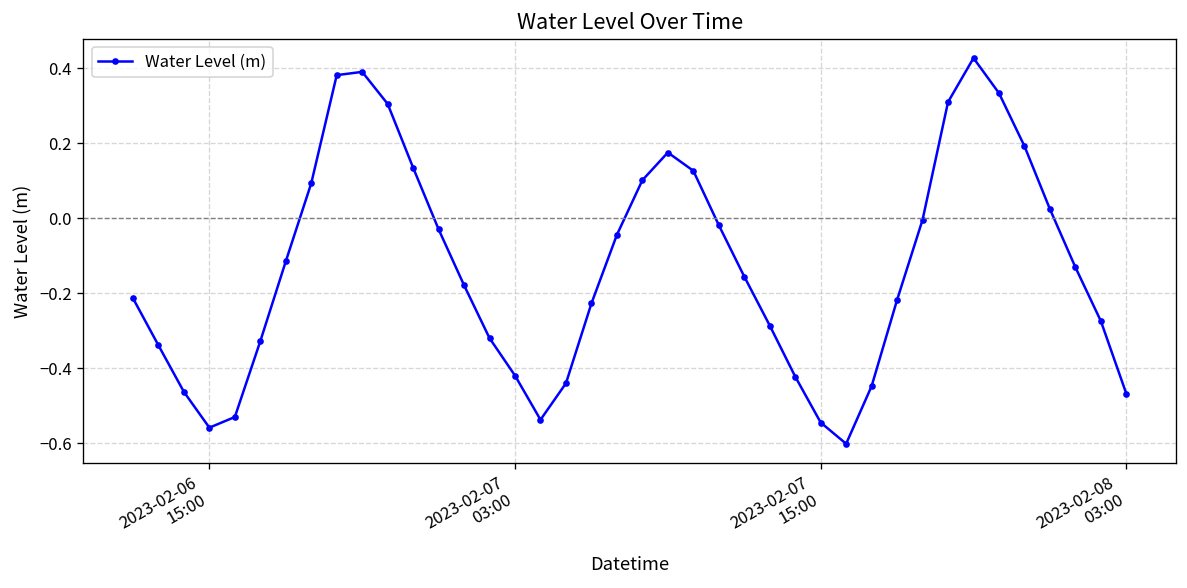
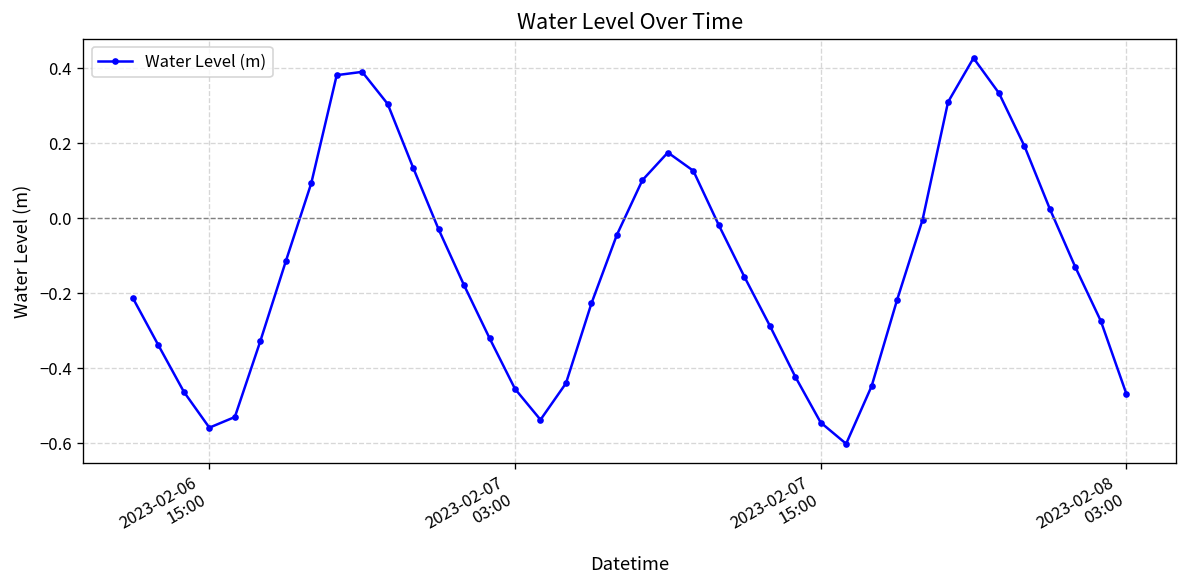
  {
    "2023-02-06 15:00": -0.56,
-   "2023-02-07 03:00": -0.42,
+   "2023-02-07 03:00": -0.45,
    "2023-02-07 15:00": -0.54,
    "2023-02-08 03:00": -0.47
  }
